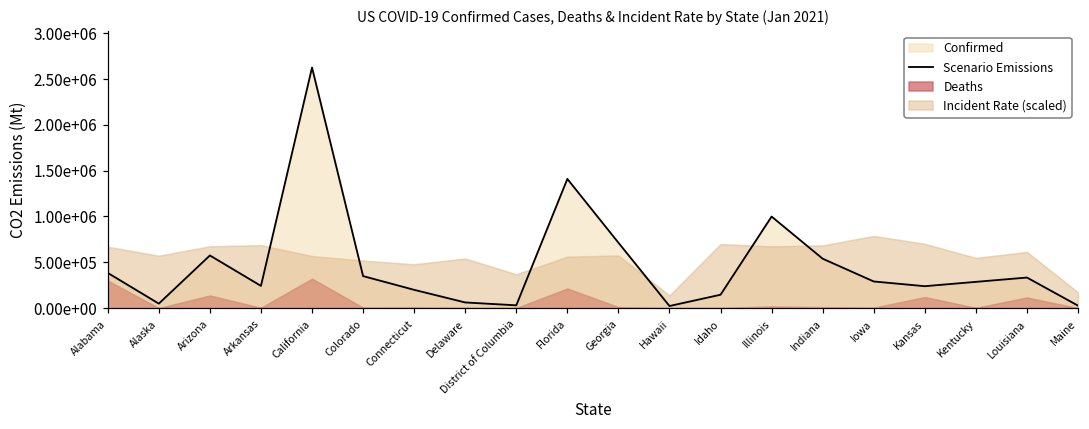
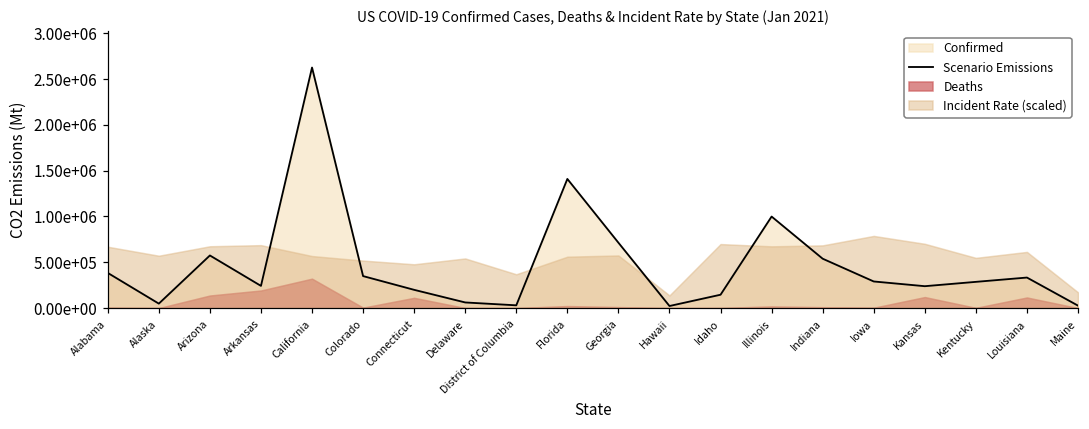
  {
    "Deaths": {
-     "Alabama": 300000,
+     "Alabama": 0,
      "Arizona": 100000,
-     "Arkansas": 0,
+     "Arkansas": 200000,
      "California": 300000,
-     "Connecticut": 0,
-     "Florida": 200000,
+     "Connecticut": 100000,
+     "Florida": 0,
      "Kansas": 100000,
      "Louisiana": 100000
    }
  }
